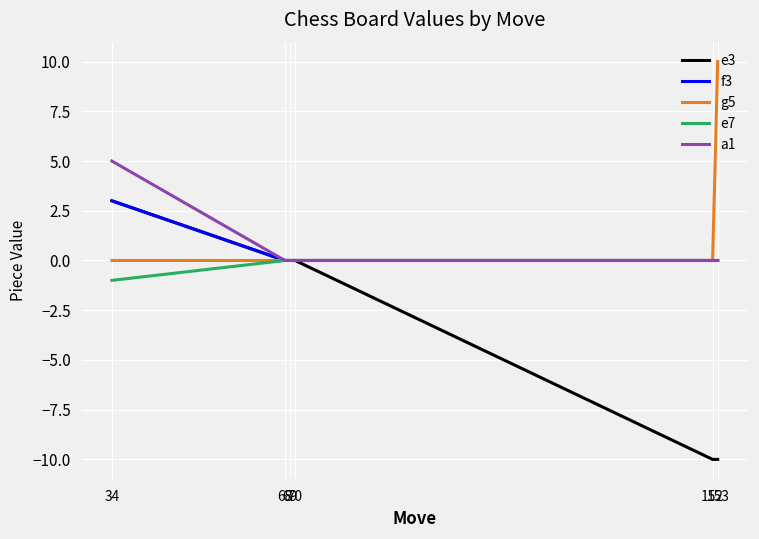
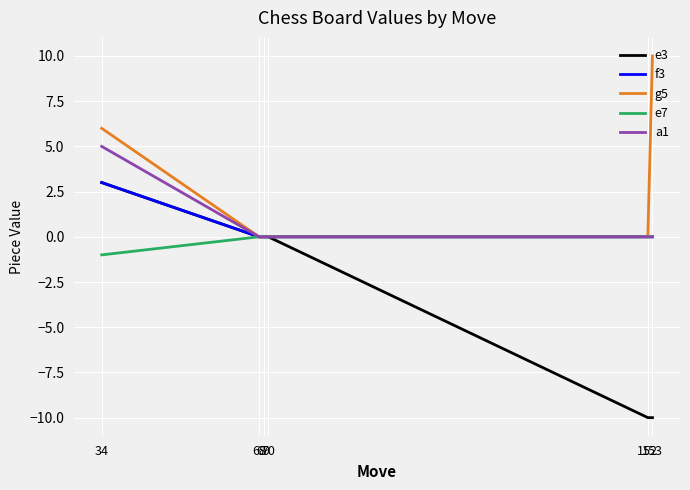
  {
    "g5": {
-     "34": 0
+     "34": 6
    },
    "e7": {
      "34": -1
    },
    "a1": {
      "34": 5
    }
  }
